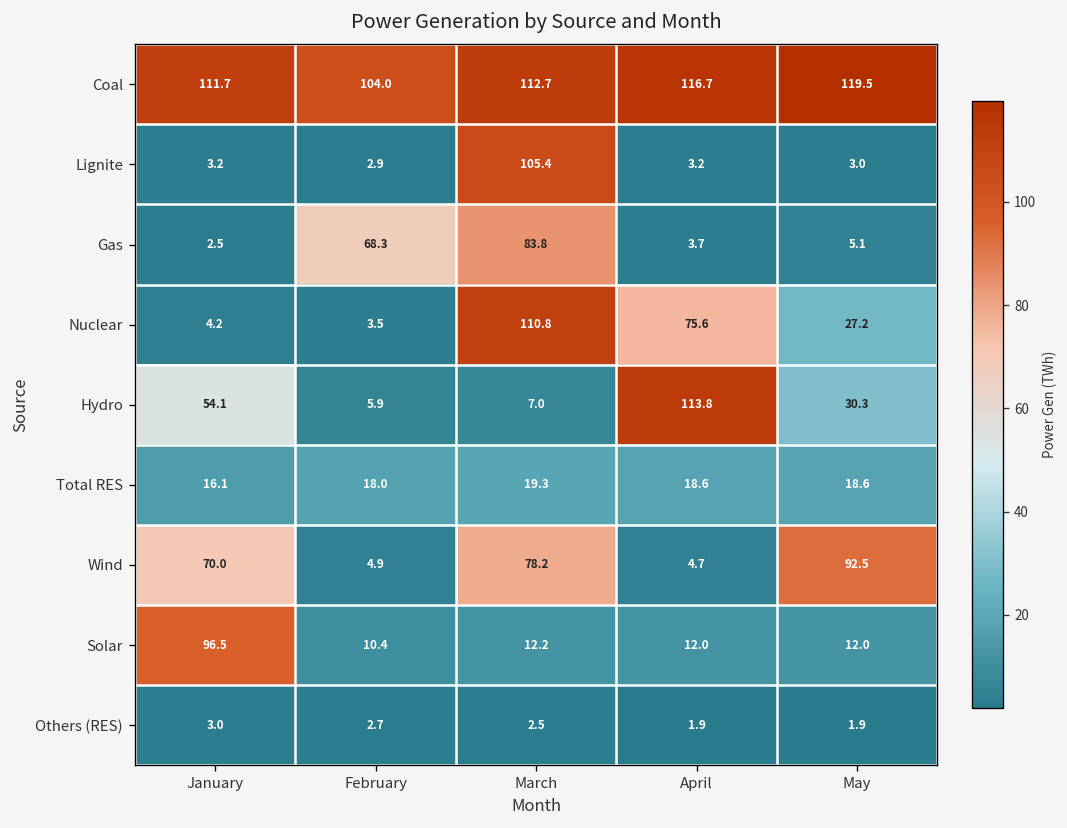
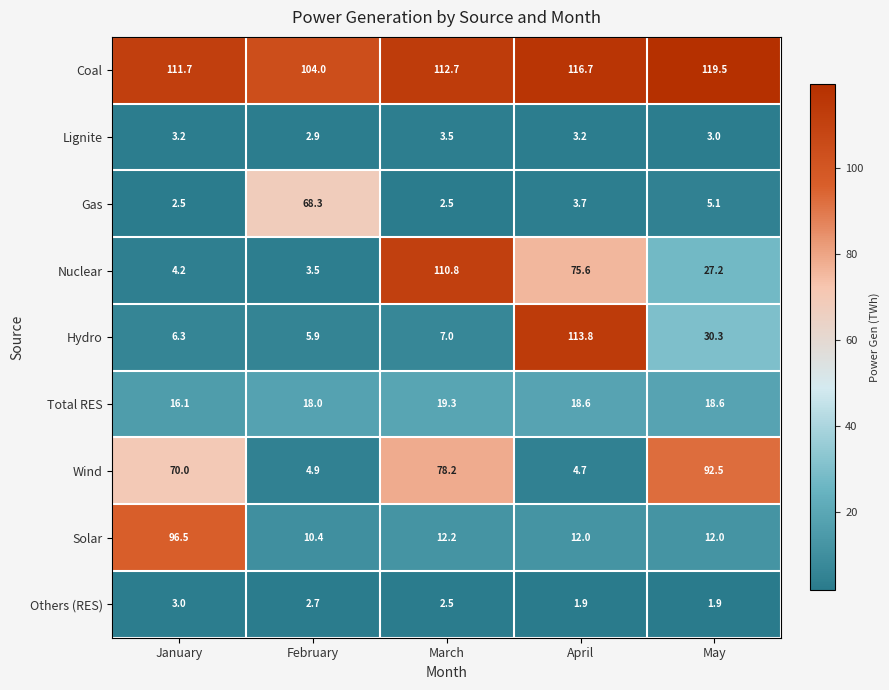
  {
    "Coal": {
      "January": 111.7,
      "February": 104.0,
      "March": 112.7,
      "April": 116.7,
      "May": 119.5
    },
    "Lignite": {
      "January": 3.2,
      "February": 2.9,
-     "March": 105.4,
+     "March": 3.5,
      "April": 3.2,
      "May": 3.0
    },
    "Gas": {
      "January": 2.5,
      "February": 68.3,
-     "March": 83.8,
+     "March": 2.5,
      "April": 3.7,
      "May": 5.1
    },
    "Nuclear": {
      "January": 4.2,
      "February": 3.5,
      "March": 110.8,
      "April": 75.6,
      "May": 27.2
    },
    "Hydro": {
-     "January": 54.1,
+     "January": 6.3,
      "February": 5.9,
      "March": 7.0,
      "April": 113.8,
      "May": 30.3
    },
    "Total RES": {
      "January": 16.1,
      "February": 18.0,
      "March": 19.3,
      "April": 18.6,
      "May": 18.6
    },
    "Wind": {
      "January": 70.0,
      "February": 4.9,
      "March": 78.2,
      "April": 4.7,
      "May": 92.5
    },
    "Solar": {
      "January": 96.5,
      "February": 10.4,
      "March": 12.2,
      "April": 12.0,
      "May": 12.0
    },
    "Others (RES)": {
      "January": 3.0,
      "February": 2.7,
      "March": 2.5,
      "April": 1.9,
      "May": 1.9
    }
  }
